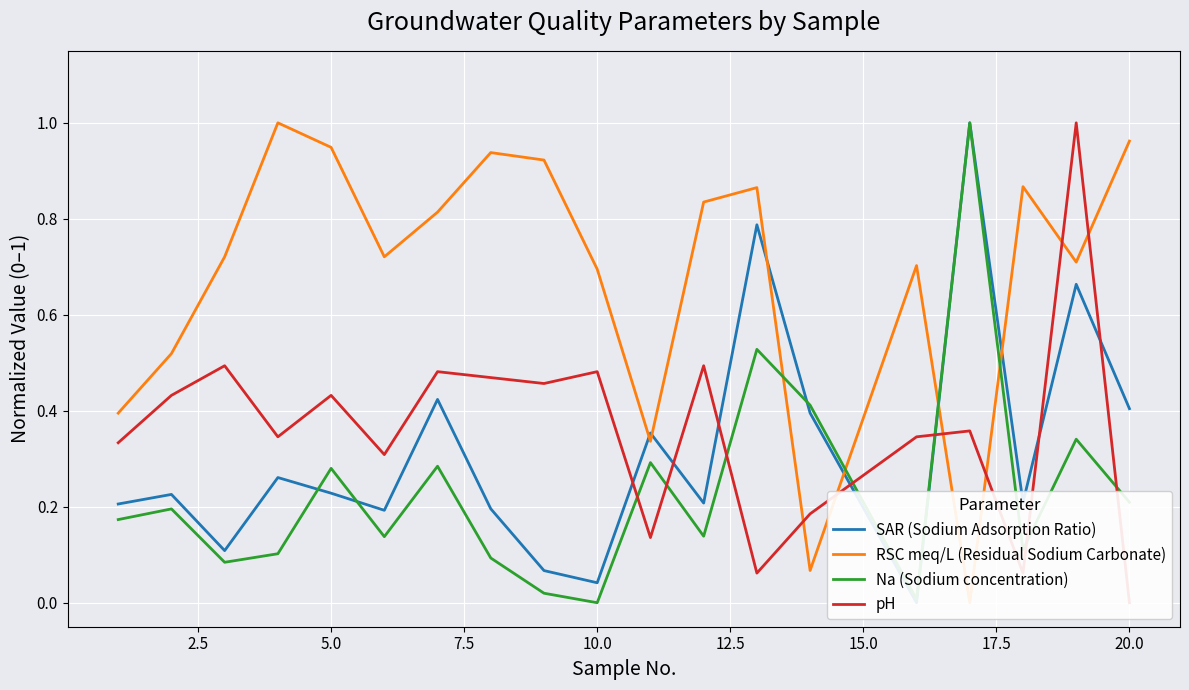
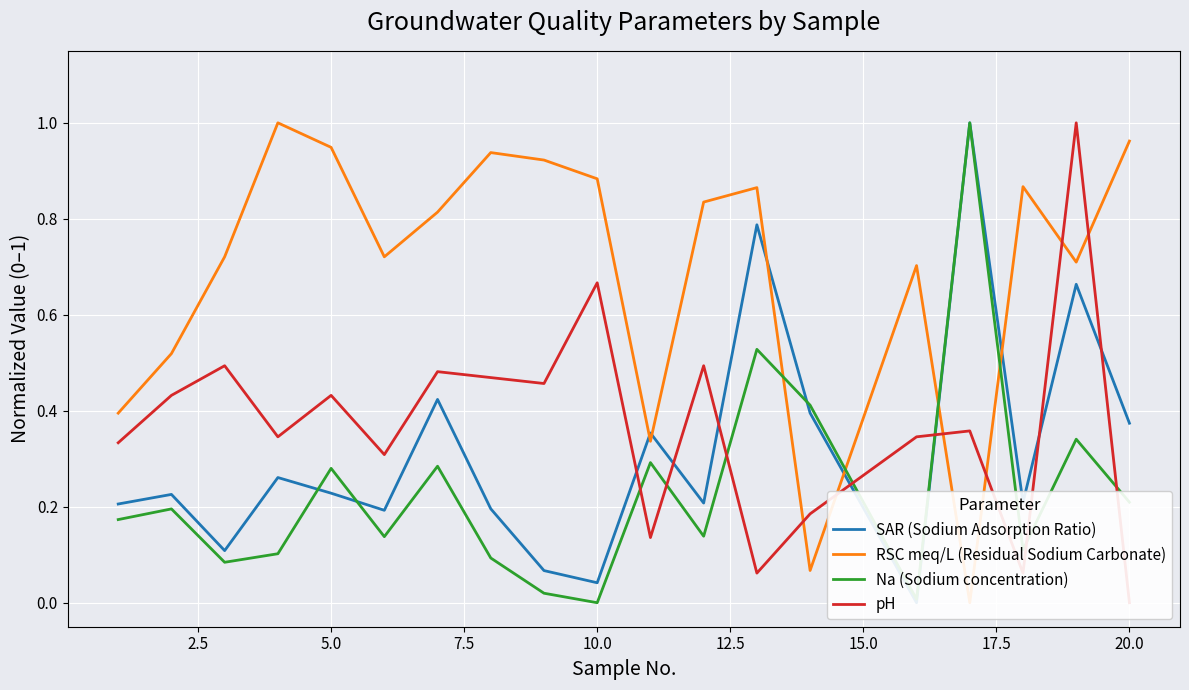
  {
    "SAR (Sodium Adsorption Ratio)": {
      "5.0": 0.23,
      "10.0": 0.04,
-     "20.0": 0.40
+     "20.0": 0.37
    },
    "RSC meq/L (Residual Sodium Carbonate)": {
      "5.0": 0.95,
-     "10.0": 0.70,
+     "10.0": 0.88,
      "20.0": 0.96
    },
    "Na (Sodium concentration)": {
      "5.0": 0.28,
      "10.0": 0.00
    },
    "pH": {
      "5.0": 0.43,
-     "10.0": 0.48
+     "10.0": 0.67
    }
  }
